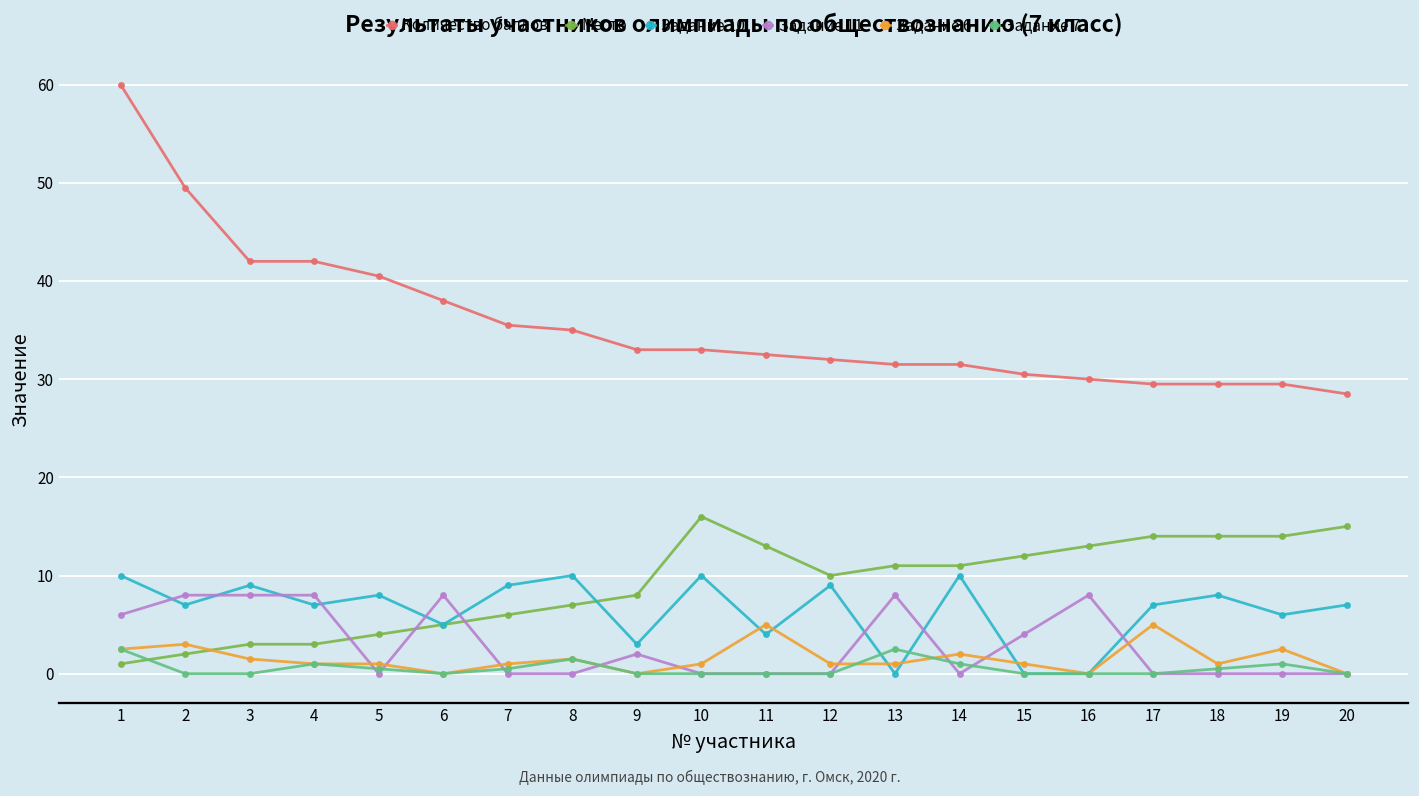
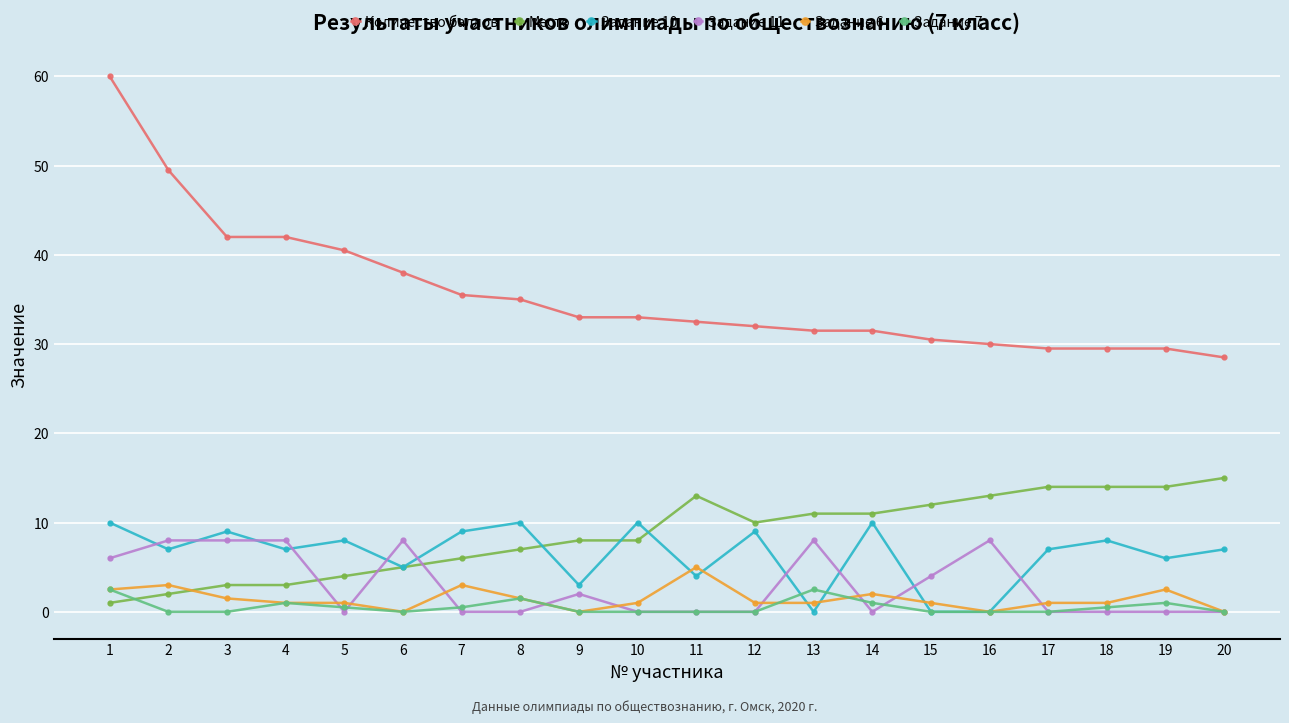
  {
    "Количество баллов": {
      "1": 60,
      "2": 50,
      "3": 42,
      "4": 42,
      "5": 41,
      "6": 38,
      "7": 36,
      "8": 35,
      "9": 33,
      "10": 33,
      "11": 33,
      "12": 32,
      "13": 32,
      "14": 32,
      "15": 31,
      "16": 30,
      "17": 30,
      "18": 30,
      "19": 30,
      "20": 29
    },
    "Место": {
      "1": 1,
      "2": 2,
      "3": 3,
      "4": 3,
      "5": 4,
      "7": 6,
      "8": 7,
      "9": 8,
-     "10": 16,
+     "10": 8,
      "11": 13,
      "12": 10,
      "13": 11,
      "14": 11,
      "15": 12,
      "16": 13,
      "17": 14,
      "18": 14,
      "19": 14,
      "20": 15
    },
    "Задание 10": {
      "1": 10,
      "2": 7,
      "3": 9,
      "4": 7,
      "5": 8,
      "7": 9,
      "8": 10,
      "9": 3,
      "10": 10,
      "11": 4,
      "12": 9,
      "13": 0,
      "14": 10,
      "17": 7,
      "18": 8,
      "19": 6,
      "20": 7
    },
    "Задание 11": {
      "1": 6,
      "2": 8,
      "3": 8,
      "4": 8,
      "5": 0,
      "6": 8,
      "7": 0,
      "8": 0,
      "9": 2,
      "13": 8,
      "14": 0,
      "15": 4,
      "16": 8,
      "18": 0,
      "19": 0
    },
    "Задание 6": {
      "2": 3,
      "3": 2,
      "5": 1,
-     "7": 1,
+     "7": 3,
      "10": 1,
      "11": 5,
      "12": 1,
      "13": 1,
      "14": 2,
      "15": 1,
-     "17": 5,
+     "17": 1,
      "18": 1,
      "19": 3
    },
    "Задание 7": {
      "2": 0,
      "3": 0,
      "5": 1,
      "7": 1,
      "13": 3,
      "14": 1,
      "18": 1,
      "19": 1
    }
  }
